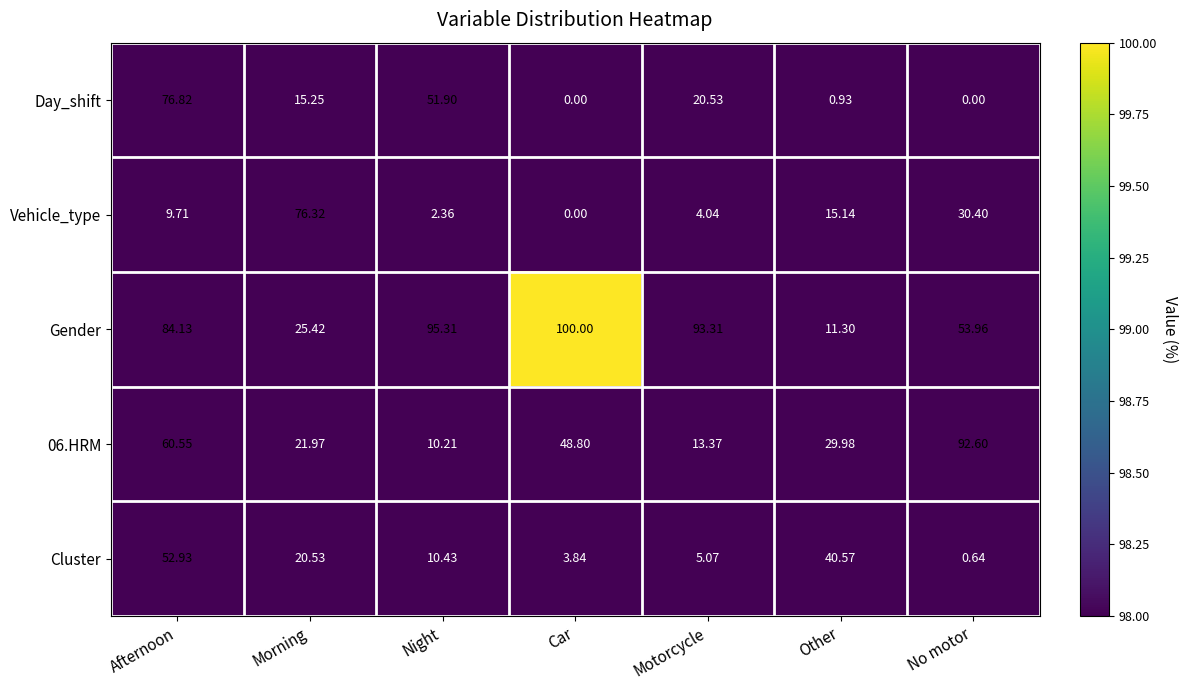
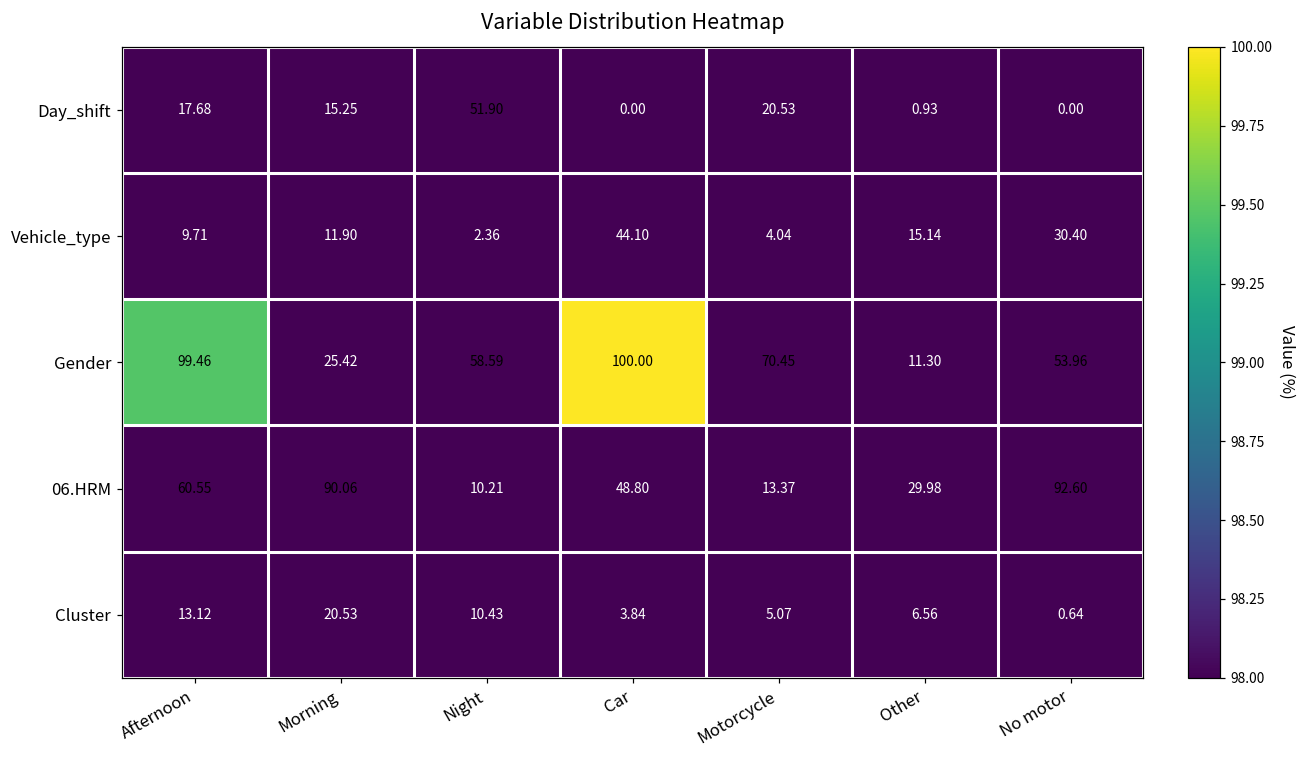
  {
    "Day_shift": {
-     "Afternoon": 76.82,
+     "Afternoon": 17.68,
      "Morning": 15.25,
      "Night": 51.90,
      "Car": 0.00,
      "Motorcycle": 20.53,
      "Other": 0.93,
      "No motor": 0.00
    },
    "Vehicle_type": {
      "Afternoon": 9.71,
-     "Morning": 76.32,
+     "Morning": 11.90,
      "Night": 2.36,
-     "Car": 0.00,
+     "Car": 44.10,
      "Motorcycle": 4.04,
      "Other": 15.14,
      "No motor": 30.40
    },
    "Gender": {
-     "Afternoon": 84.13,
+     "Afternoon": 99.46,
      "Morning": 25.42,
-     "Night": 95.31,
+     "Night": 58.59,
      "Car": 100.00,
-     "Motorcycle": 93.31,
+     "Motorcycle": 70.45,
      "Other": 11.30,
      "No motor": 53.96
    },
    "06.HRM": {
      "Afternoon": 60.55,
-     "Morning": 21.97,
+     "Morning": 90.06,
      "Night": 10.21,
      "Car": 48.80,
      "Motorcycle": 13.37,
      "Other": 29.98,
      "No motor": 92.60
    },
    "Cluster": {
-     "Afternoon": 52.93,
+     "Afternoon": 13.12,
      "Morning": 20.53,
      "Night": 10.43,
      "Car": 3.84,
      "Motorcycle": 5.07,
-     "Other": 40.57,
+     "Other": 6.56,
      "No motor": 0.64
    }
  }
